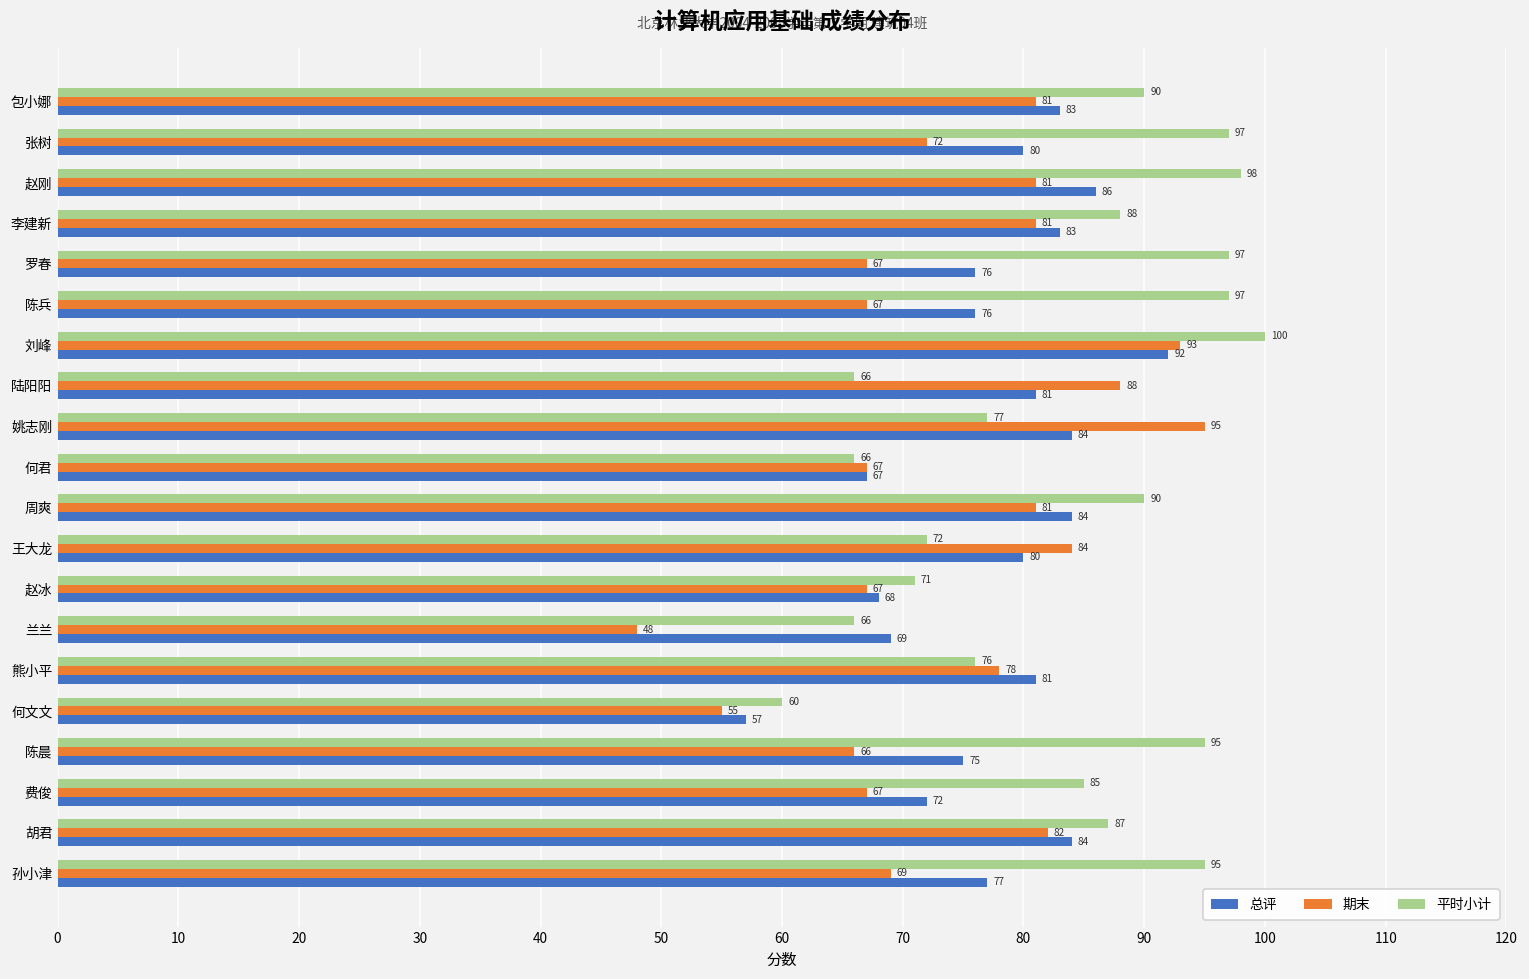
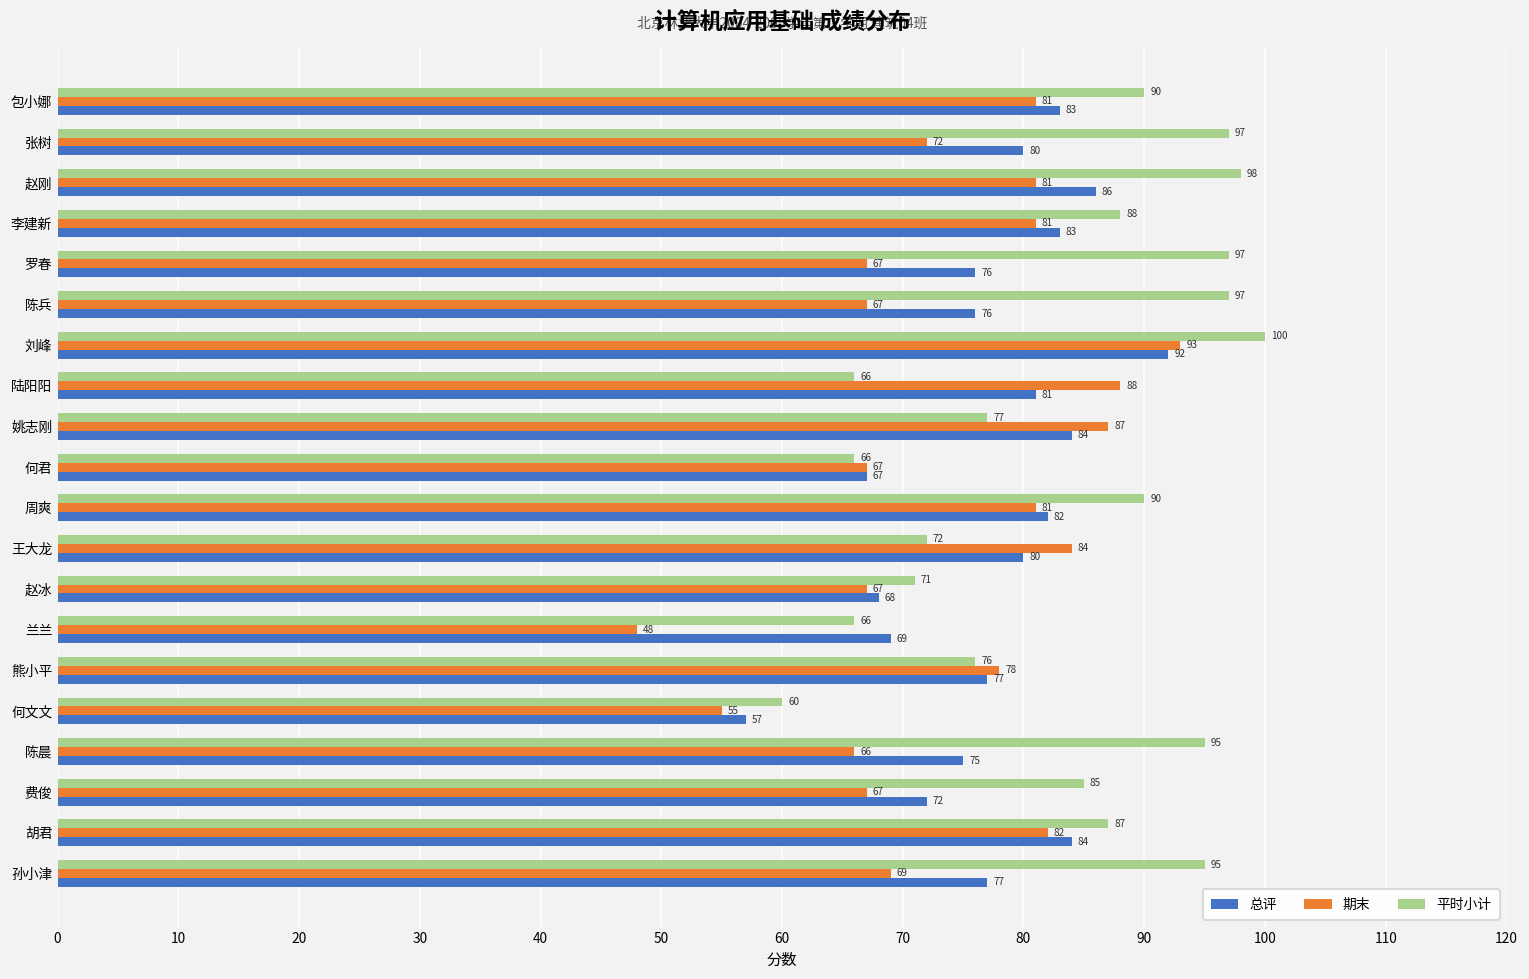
  {
    "总评": {
      "包小娜": 83,
      "张树": 80,
      "赵刚": 86,
      "李建新": 83,
      "罗春": 76,
      "陈兵": 76,
      "刘峰": 92,
      "陆阳阳": 81,
      "姚志刚": 84,
      "何君": 67,
-     "周爽": 84,
+     "周爽": 82,
      "王大龙": 80,
      "赵冰": 68,
      "兰兰": 69,
-     "熊小平": 81,
+     "熊小平": 77,
      "何文文": 57,
      "陈晨": 75,
      "费俊": 72,
      "胡君": 84,
      "孙小津": 77
    },
    "期末": {
      "包小娜": 81,
      "张树": 72,
      "赵刚": 81,
      "李建新": 81,
      "罗春": 67,
      "陈兵": 67,
      "刘峰": 93,
      "陆阳阳": 88,
-     "姚志刚": 95,
+     "姚志刚": 87,
      "何君": 67,
      "周爽": 81,
      "王大龙": 84,
      "赵冰": 67,
      "兰兰": 48,
      "熊小平": 78,
      "何文文": 55,
      "陈晨": 66,
      "费俊": 67,
      "胡君": 82,
      "孙小津": 69
    },
    "平时小计": {
      "包小娜": 90,
      "张树": 97,
      "赵刚": 98,
      "李建新": 88,
      "罗春": 97,
      "陈兵": 97,
      "刘峰": 100,
      "陆阳阳": 66,
      "姚志刚": 77,
      "何君": 66,
      "周爽": 90,
      "王大龙": 72,
      "赵冰": 71,
      "兰兰": 66,
      "熊小平": 76,
      "何文文": 60,
      "陈晨": 95,
      "费俊": 85,
      "胡君": 87,
      "孙小津": 95
    }
  }
